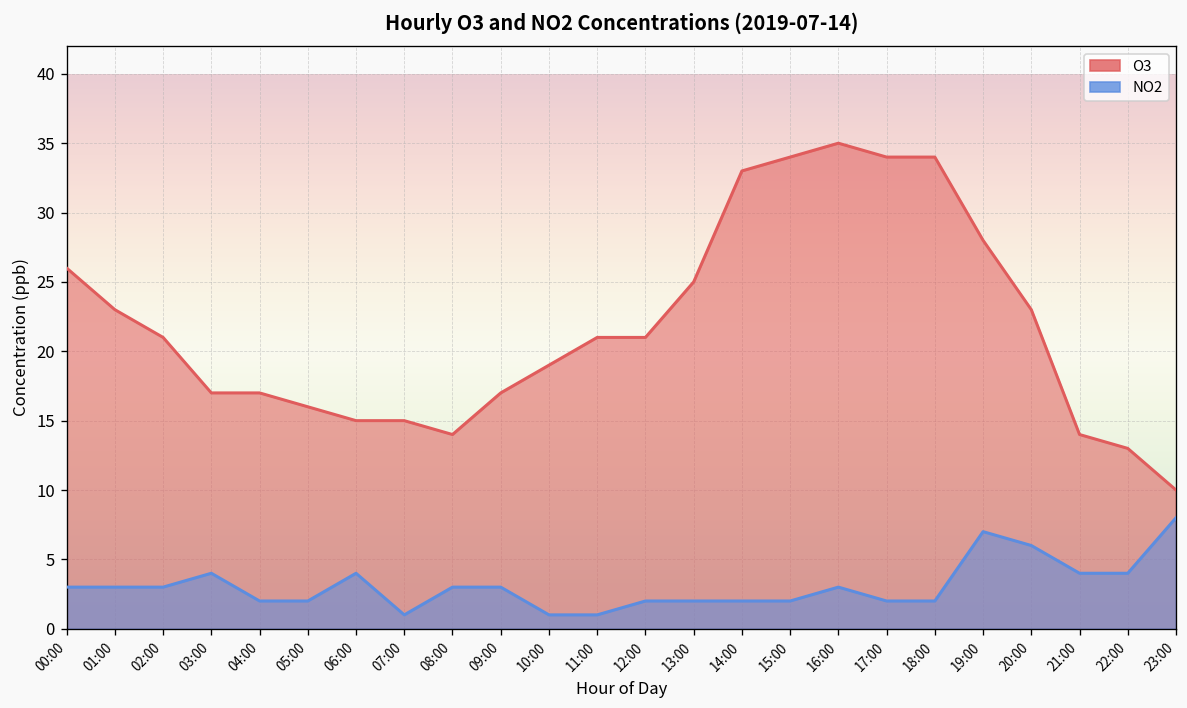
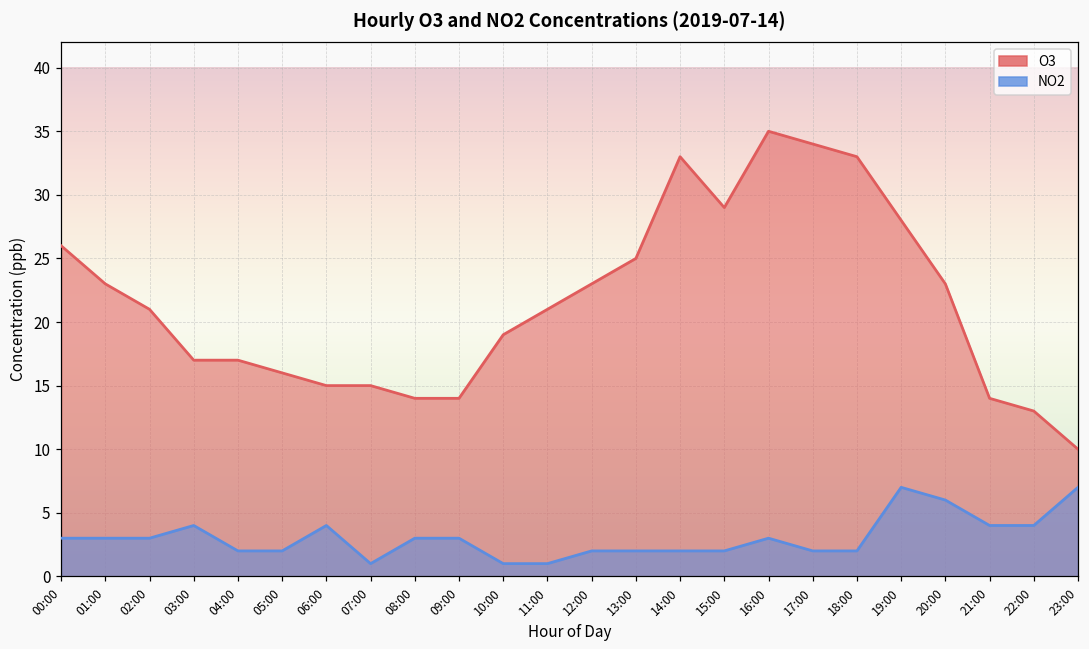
  {
    "O3": {
      "00:00": 26,
      "01:00": 23,
      "02:00": 21,
      "03:00": 17,
      "04:00": 17,
      "05:00": 16,
      "06:00": 15,
      "07:00": 15,
      "08:00": 14,
-     "09:00": 17,
+     "09:00": 14,
      "10:00": 19,
      "11:00": 21,
-     "12:00": 21,
+     "12:00": 23,
      "13:00": 25,
      "14:00": 33,
-     "15:00": 34,
+     "15:00": 29,
      "16:00": 35,
      "17:00": 34,
-     "18:00": 34,
+     "18:00": 33,
      "19:00": 28,
      "20:00": 23,
      "21:00": 14,
      "22:00": 13,
      "23:00": 10
    },
    "NO2": {
      "00:00": 3,
      "01:00": 3,
      "02:00": 3,
      "03:00": 4,
      "04:00": 2,
      "05:00": 2,
      "06:00": 4,
      "07:00": 1,
      "08:00": 3,
      "09:00": 3,
      "10:00": 1,
      "11:00": 1,
      "12:00": 2,
      "13:00": 2,
      "14:00": 2,
      "15:00": 2,
      "16:00": 3,
      "17:00": 2,
      "18:00": 2,
      "19:00": 7,
      "20:00": 6,
      "21:00": 4,
      "22:00": 4,
-     "23:00": 8
+     "23:00": 7
    }
  }
